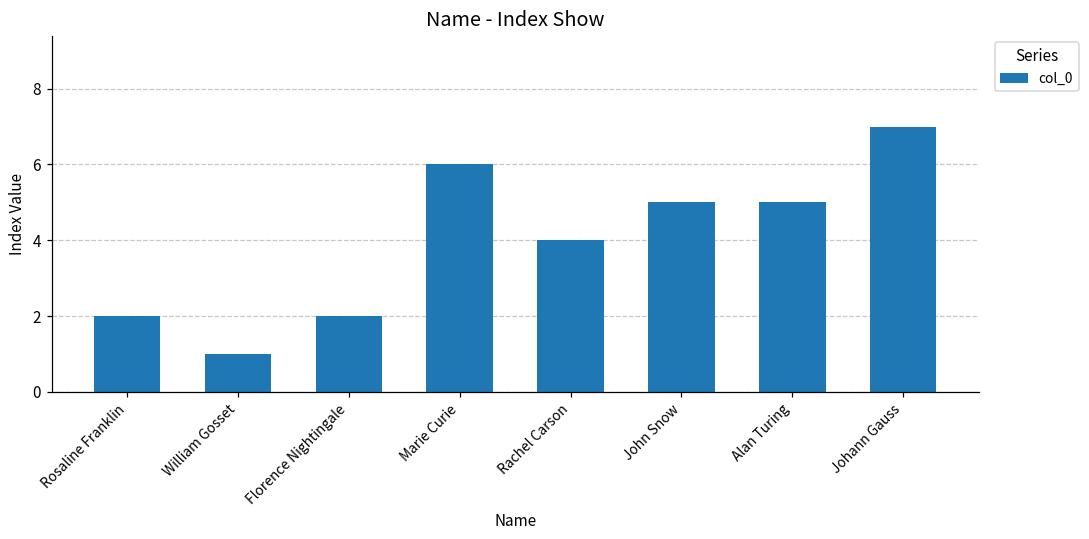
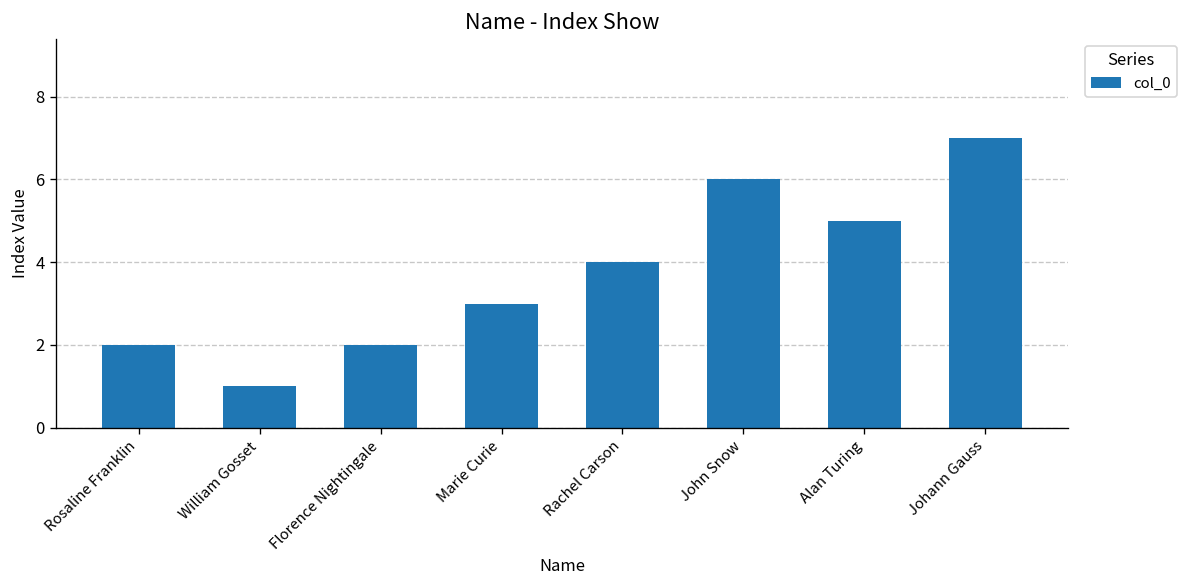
  {
    "Rosaline Franklin": 2,
    "William Gosset": 1,
    "Florence Nightingale": 2,
-   "Marie Curie": 6,
+   "Marie Curie": 3,
    "Rachel Carson": 4,
-   "John Snow": 5,
+   "John Snow": 6,
    "Alan Turing": 5,
    "Johann Gauss": 7
  }
